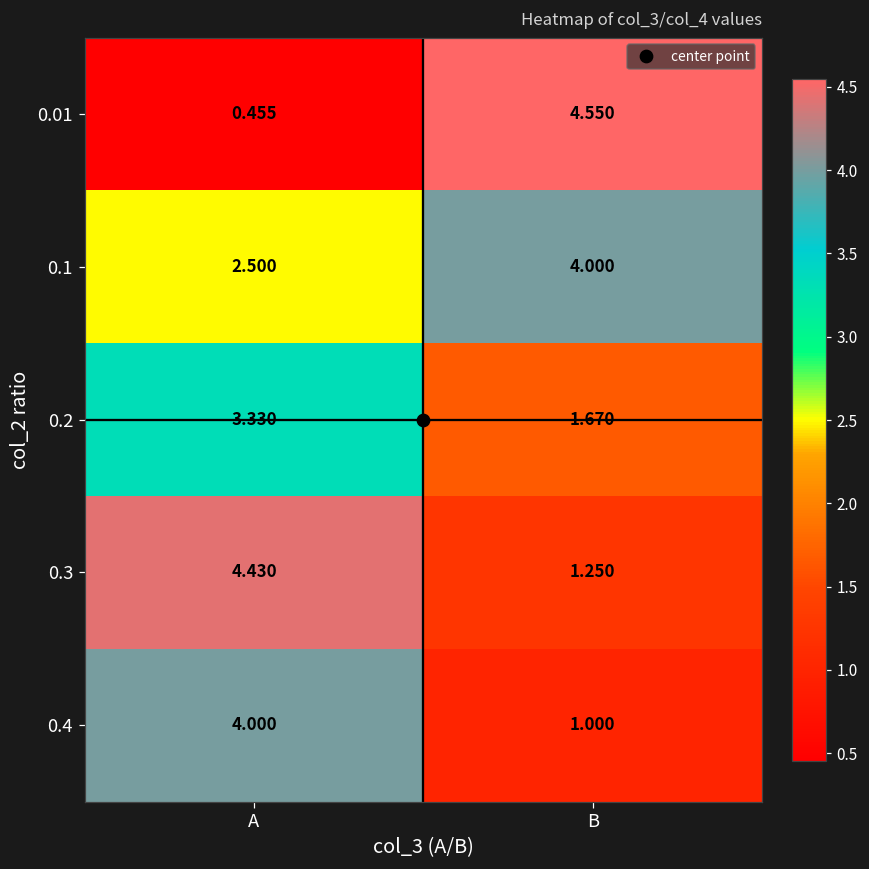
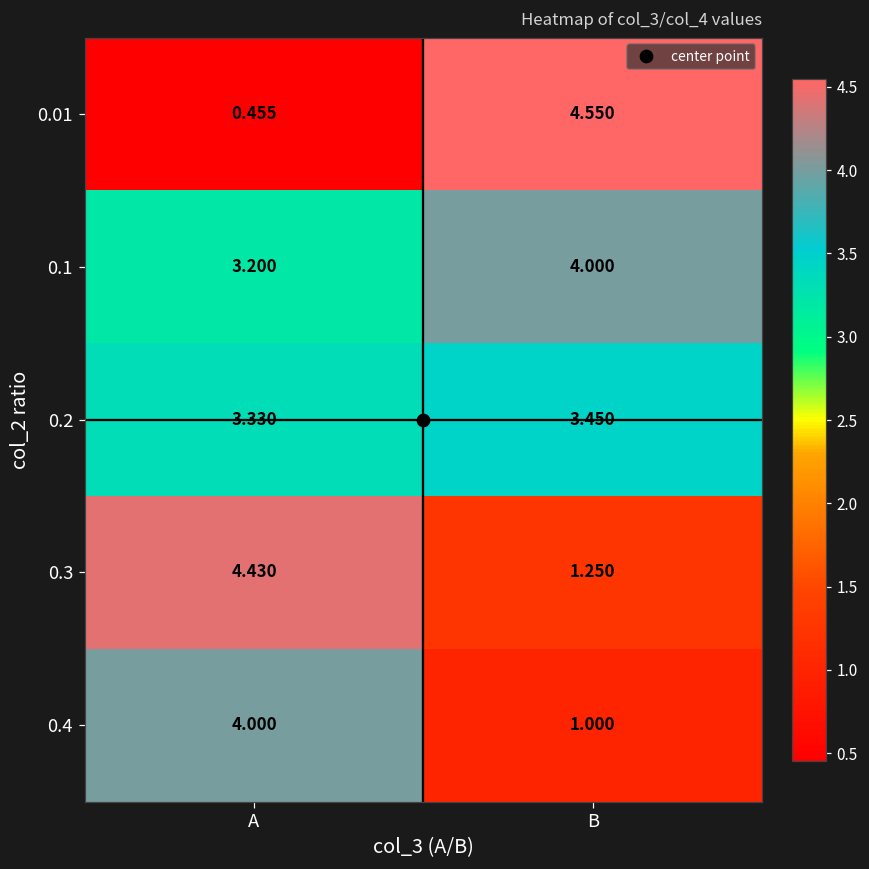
  {
    "0.01": {
      "A": 0.455,
      "B": 4.550
    },
    "0.1": {
-     "A": 2.500,
+     "A": 3.200,
      "B": 4.000
    },
    "0.2": {
      "A": 3.330,
-     "B": 1.670
+     "B": 3.450
    },
    "0.3": {
      "A": 4.430,
      "B": 1.250
    },
    "0.4": {
      "A": 4.000,
      "B": 1.000
    }
  }
